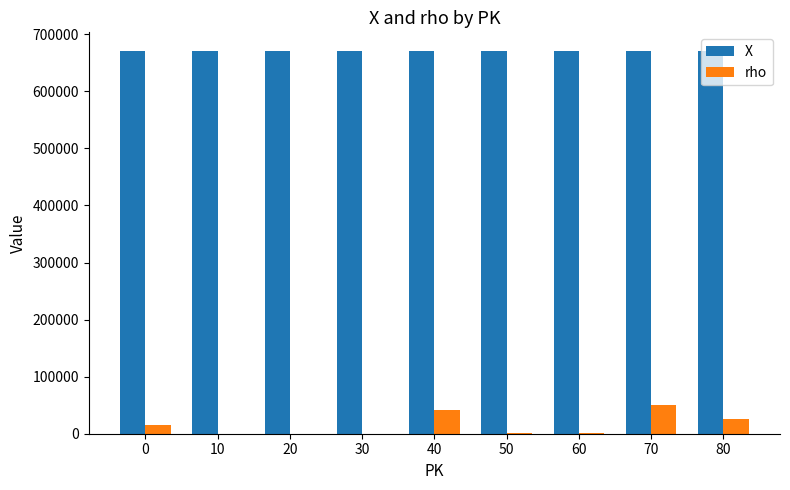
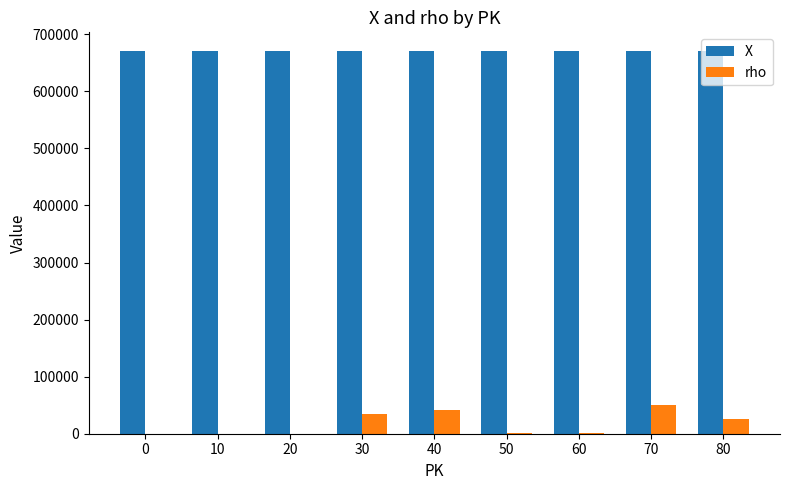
  {
    "X": {
      "0": 670000,
      "10": 670000,
      "20": 670000,
      "30": 670000,
      "40": 670000,
      "50": 670000,
      "60": 670000,
      "70": 670000
    },
    "rho": {
-     "0": 10000,
-     "30": 0,
+     "0": 0,
+     "30": 30000,
      "40": 40000,
      "70": 50000,
      "80": 30000
    }
  }
